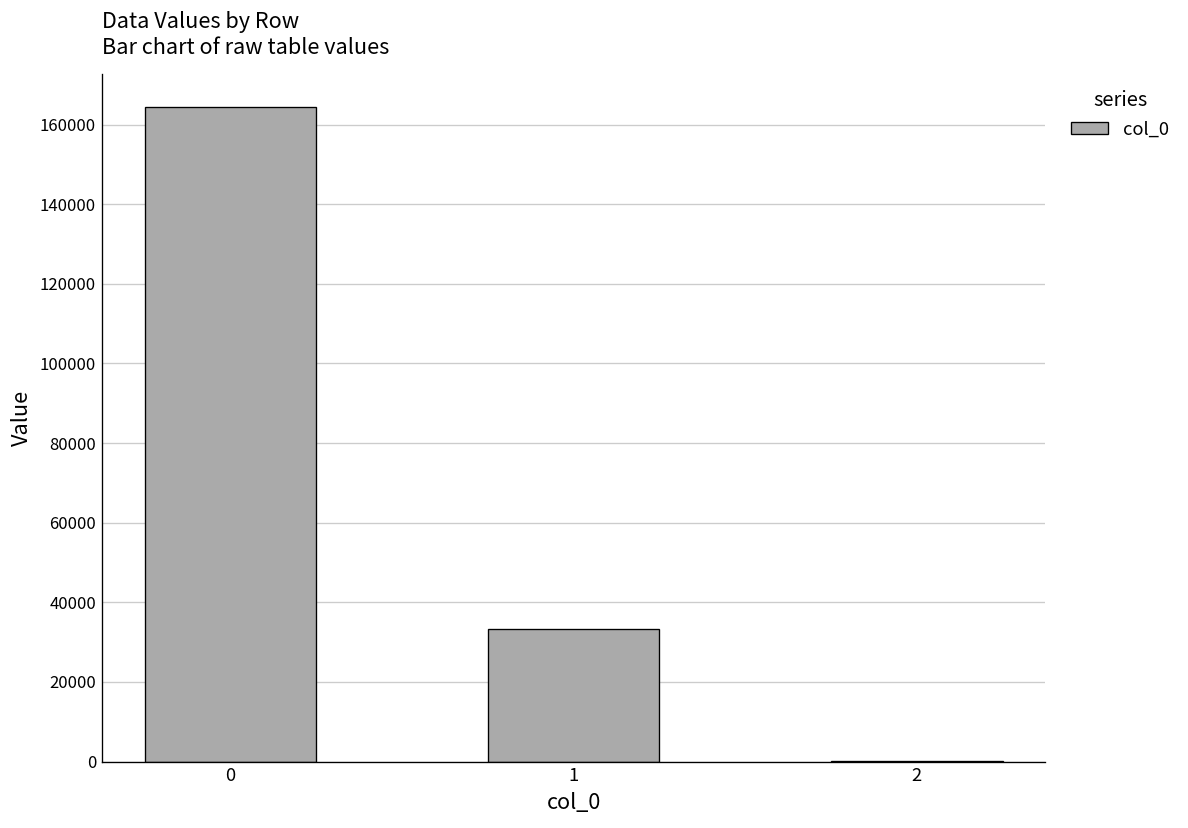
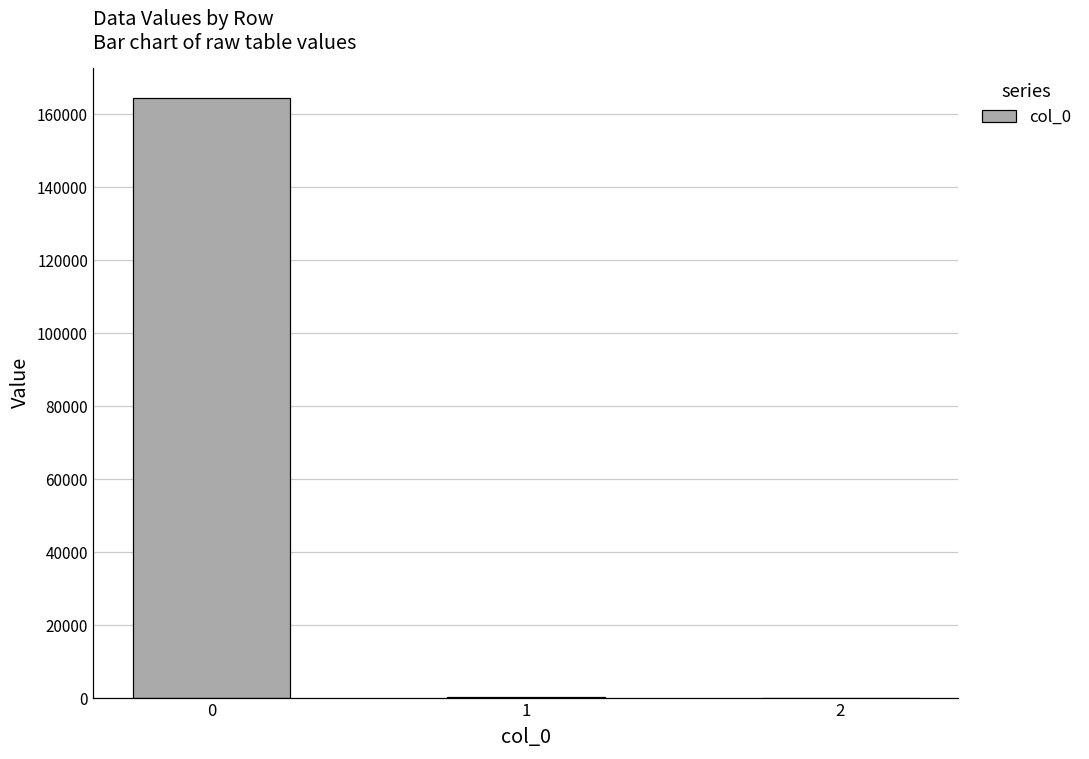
  {
    "0": 165000,
-   "1": 33000
+   "1": 0
  }
